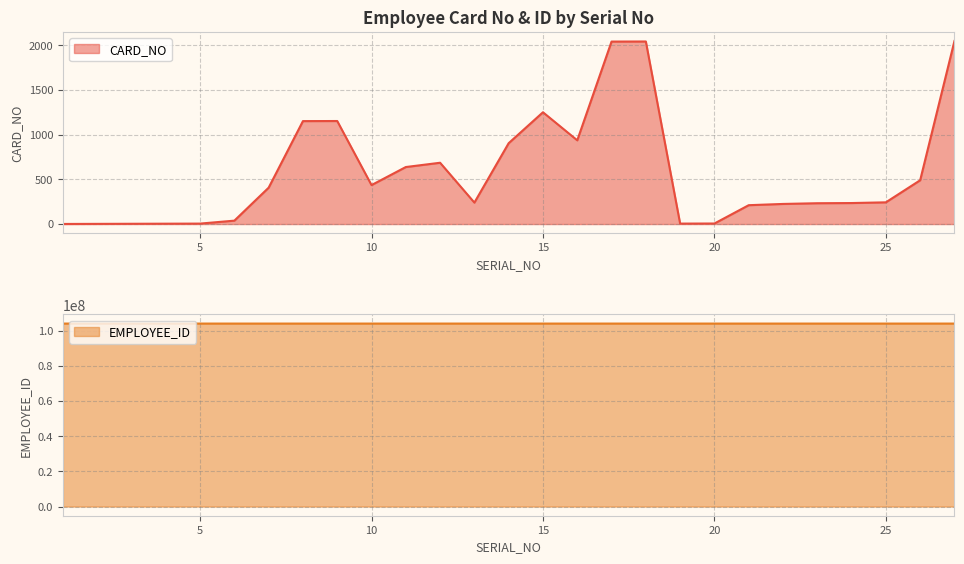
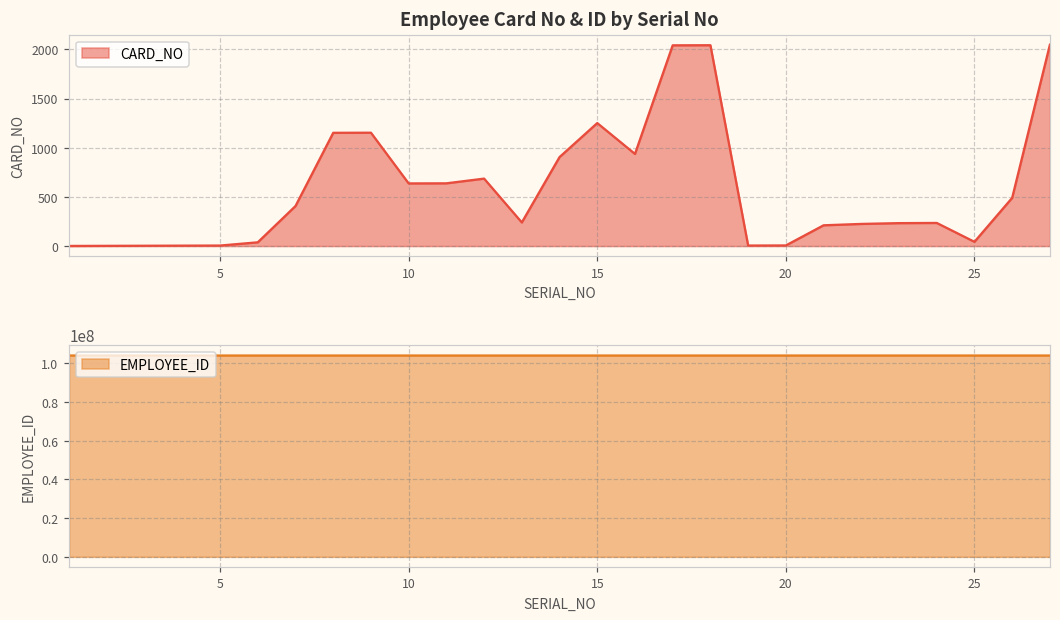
  {
    "Employee Card No & ID by Serial No": {
      "5": 0,
-     "10": 400,
+     "10": 600,
      "15": 1300,
      "20": 0,
-     "25": 200
+     "25": 0
    }
  }
